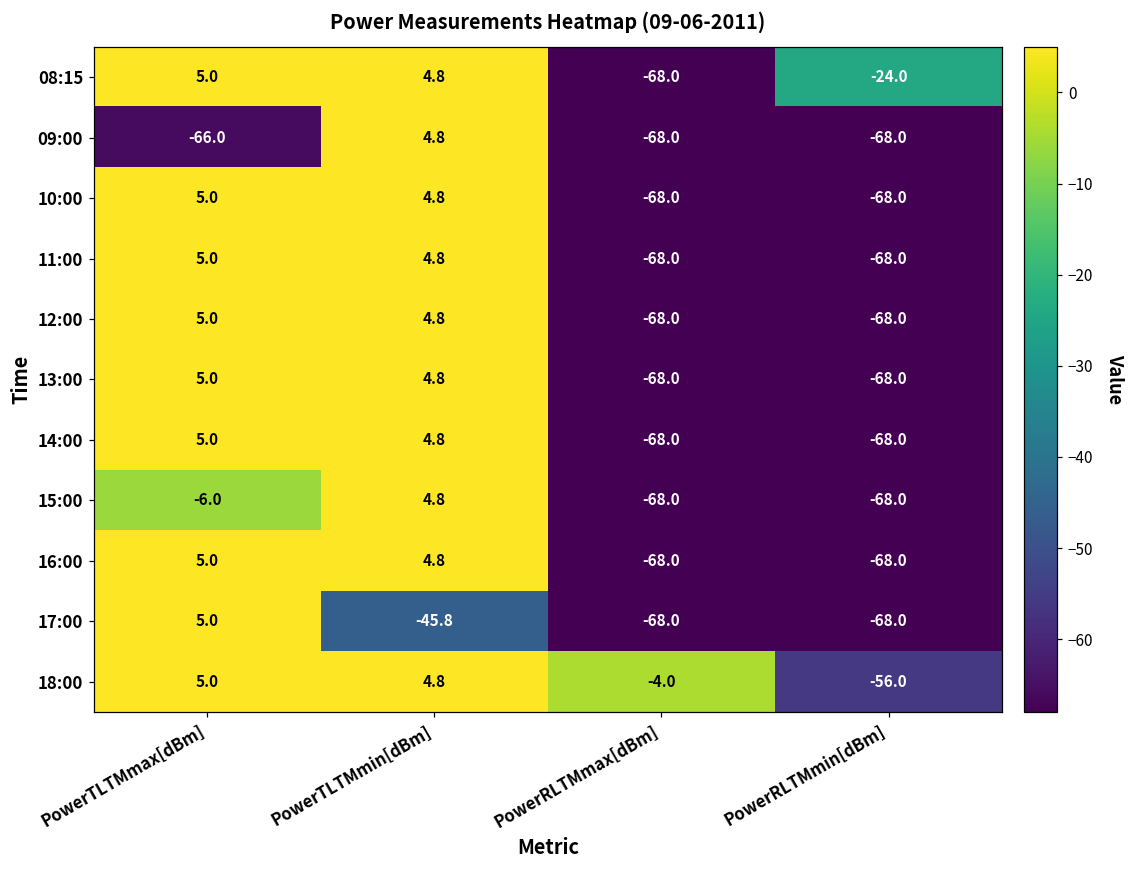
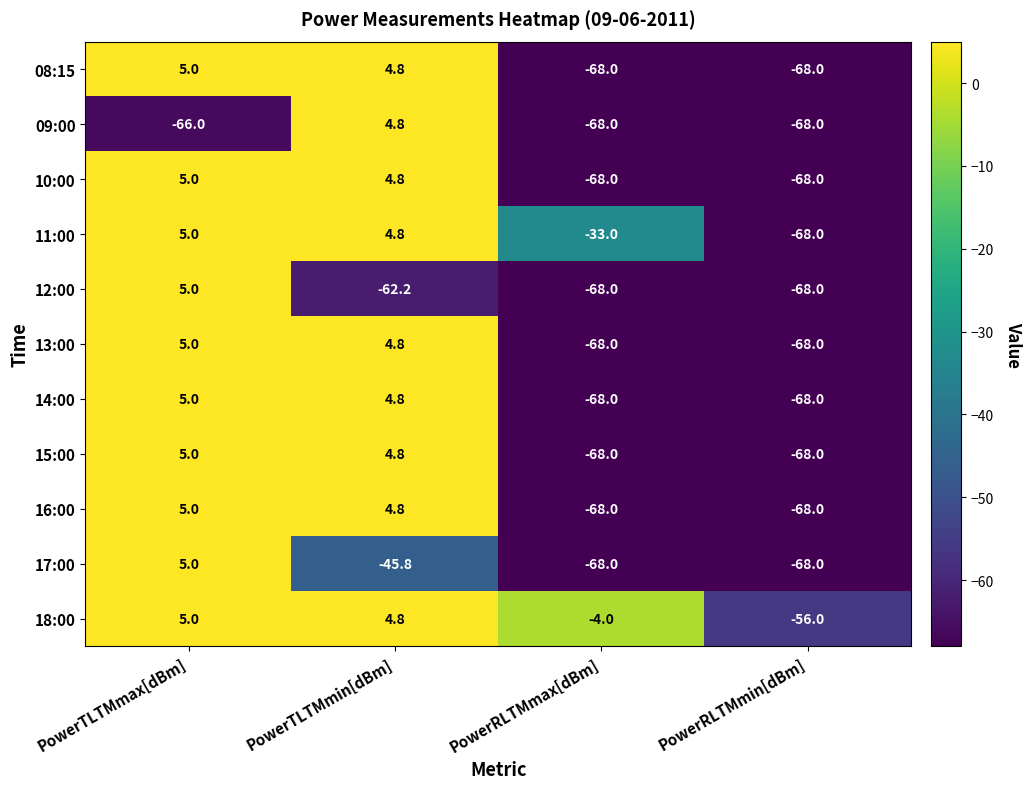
  {
    "08:15": {
      "PowerTLTMmax[dBm]": 5.0,
      "PowerTLTMmin[dBm]": 4.8,
      "PowerRLTMmax[dBm]": -68.0,
-     "PowerRLTMmin[dBm]": -24.0
+     "PowerRLTMmin[dBm]": -68.0
    },
    "09:00": {
      "PowerTLTMmax[dBm]": -66.0,
      "PowerTLTMmin[dBm]": 4.8,
      "PowerRLTMmax[dBm]": -68.0,
      "PowerRLTMmin[dBm]": -68.0
    },
    "10:00": {
      "PowerTLTMmax[dBm]": 5.0,
      "PowerTLTMmin[dBm]": 4.8,
      "PowerRLTMmax[dBm]": -68.0,
      "PowerRLTMmin[dBm]": -68.0
    },
    "11:00": {
      "PowerTLTMmax[dBm]": 5.0,
      "PowerTLTMmin[dBm]": 4.8,
-     "PowerRLTMmax[dBm]": -68.0,
+     "PowerRLTMmax[dBm]": -33.0,
      "PowerRLTMmin[dBm]": -68.0
    },
    "12:00": {
      "PowerTLTMmax[dBm]": 5.0,
-     "PowerTLTMmin[dBm]": 4.8,
+     "PowerTLTMmin[dBm]": -62.2,
      "PowerRLTMmax[dBm]": -68.0,
      "PowerRLTMmin[dBm]": -68.0
    },
    "13:00": {
      "PowerTLTMmax[dBm]": 5.0,
      "PowerTLTMmin[dBm]": 4.8,
      "PowerRLTMmax[dBm]": -68.0,
      "PowerRLTMmin[dBm]": -68.0
    },
    "14:00": {
      "PowerTLTMmax[dBm]": 5.0,
      "PowerTLTMmin[dBm]": 4.8,
      "PowerRLTMmax[dBm]": -68.0,
      "PowerRLTMmin[dBm]": -68.0
    },
    "15:00": {
-     "PowerTLTMmax[dBm]": -6.0,
+     "PowerTLTMmax[dBm]": 5.0,
      "PowerTLTMmin[dBm]": 4.8,
      "PowerRLTMmax[dBm]": -68.0,
      "PowerRLTMmin[dBm]": -68.0
    },
    "16:00": {
      "PowerTLTMmax[dBm]": 5.0,
      "PowerTLTMmin[dBm]": 4.8,
      "PowerRLTMmax[dBm]": -68.0,
      "PowerRLTMmin[dBm]": -68.0
    },
    "17:00": {
      "PowerTLTMmax[dBm]": 5.0,
      "PowerTLTMmin[dBm]": -45.8,
      "PowerRLTMmax[dBm]": -68.0,
      "PowerRLTMmin[dBm]": -68.0
    },
    "18:00": {
      "PowerTLTMmax[dBm]": 5.0,
      "PowerTLTMmin[dBm]": 4.8,
      "PowerRLTMmax[dBm]": -4.0,
      "PowerRLTMmin[dBm]": -56.0
    }
  }
